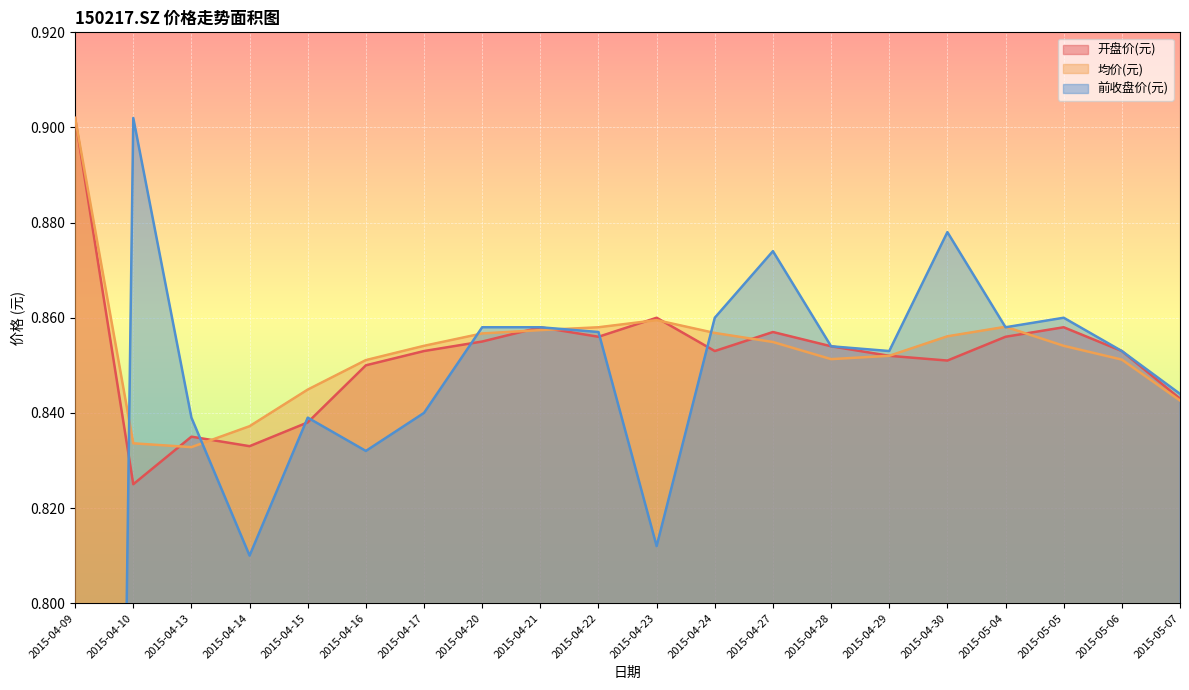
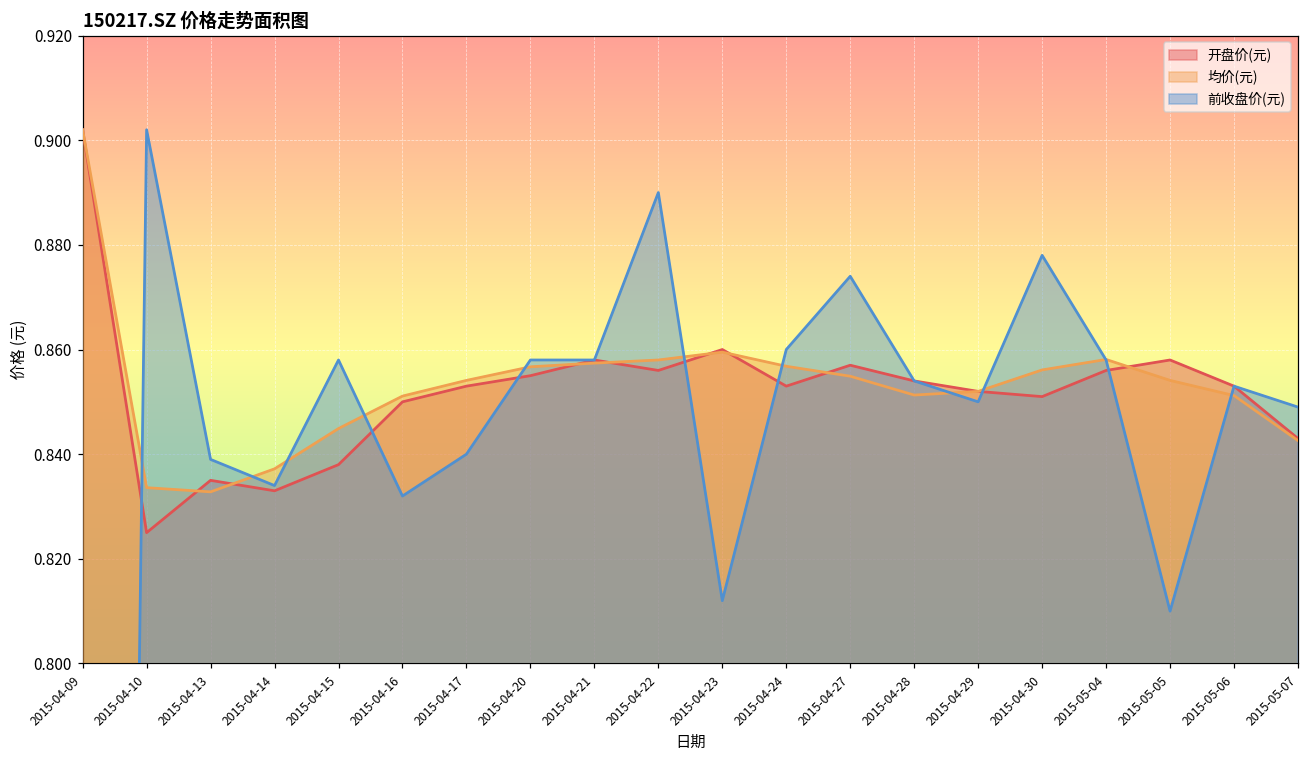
  {
    "前收盘价(元)": {
      "2015-04-10": 0.902,
      "2015-04-13": 0.839,
-     "2015-04-14": 0.810,
-     "2015-04-15": 0.839,
+     "2015-04-14": 0.834,
+     "2015-04-15": 0.858,
      "2015-04-16": 0.832,
      "2015-04-17": 0.840,
      "2015-04-20": 0.858,
-     "2015-04-22": 0.857,
+     "2015-04-22": 0.890,
      "2015-04-23": 0.812,
      "2015-04-24": 0.860,
      "2015-04-27": 0.874,
-     "2015-04-29": 0.853,
+     "2015-04-29": 0.850,
      "2015-04-30": 0.878,
-     "2015-05-05": 0.86,
-     "2015-05-07": 0.844
+     "2015-05-05": 0.81,
+     "2015-05-07": 0.849
    }
  }
